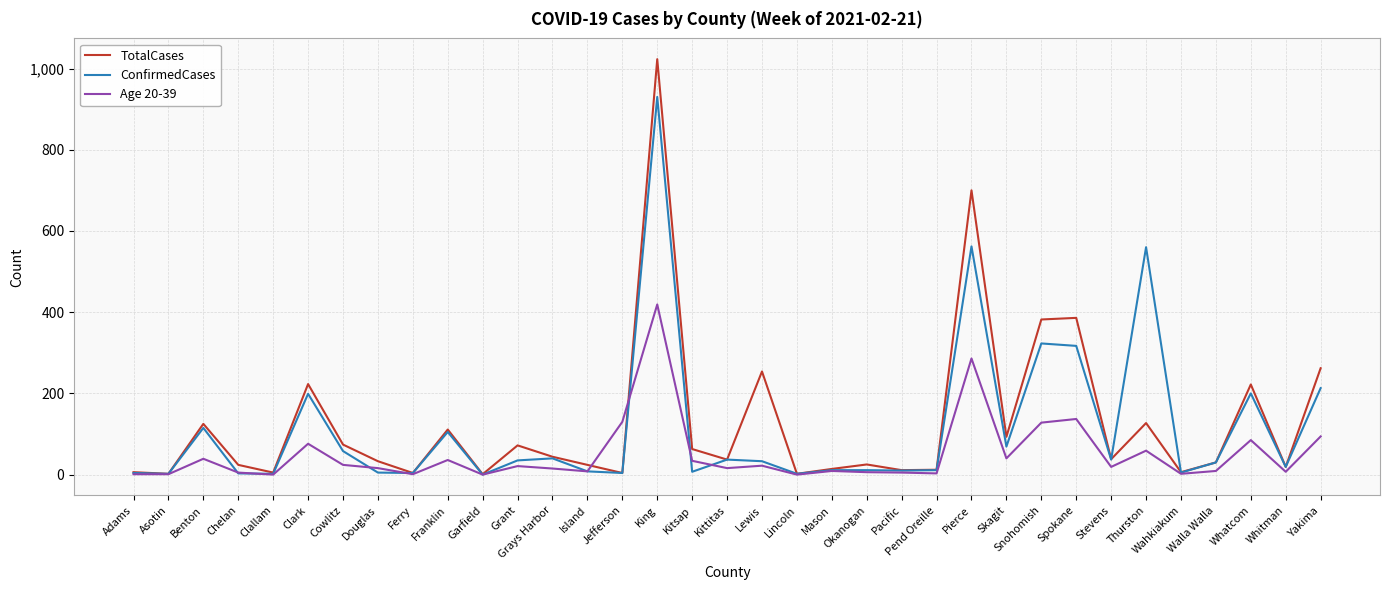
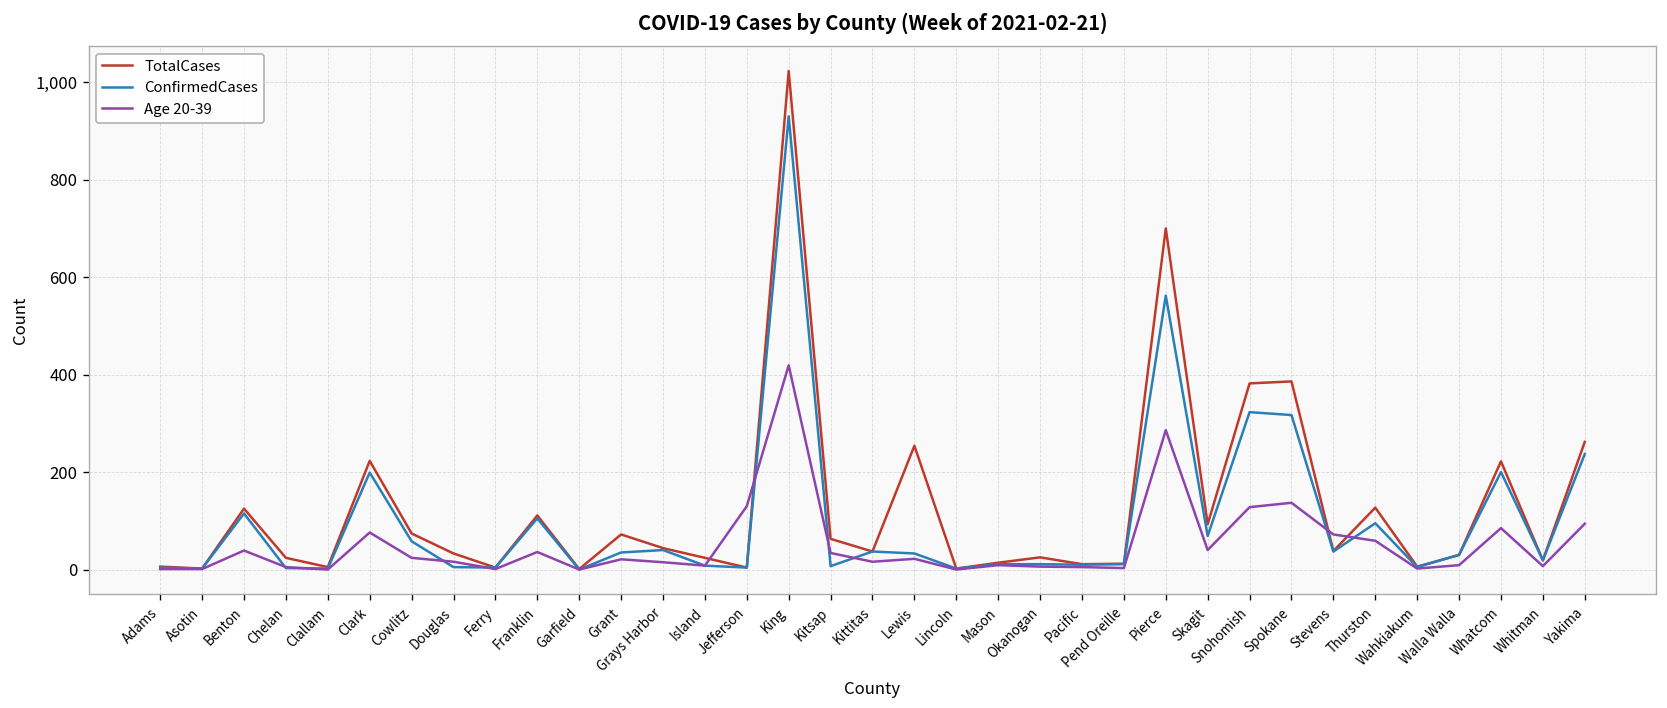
  {
    "TotalCases": {
      "Benton": "130",
      "Chelan": "20",
      "Clark": "220",
      "Cowlitz": "70",
      "Douglas": "30",
      "Grant": "70",
      "Island": "20",
      "King": "1,020",
      "Kitsap": "60",
      "Lewis": "250",
      "Okanogan": "30",
      "Pierce": "700",
      "Skagit": "90",
      "Snohomish": "380",
      "Spokane": "390",
      "Thurston": "130",
      "Whatcom": "220",
      "Yakima": "260"
    },
    "ConfirmedCases": {
      "Benton": "120",
      "Clark": "200",
      "Cowlitz": "60",
      "Douglas": "10",
      "Grant": "40",
      "King": "930",
      "Kitsap": "10",
      "Lewis": "30",
      "Pierce": "560",
      "Skagit": "70",
      "Snohomish": "320",
      "Spokane": "320",
-     "Thurston": "560",
+     "Thurston": "100",
      "Whatcom": "200",
-     "Yakima": "210"
+     "Yakima": "240"
    },
    "Age 20-39": {
      "Benton": "40",
      "Clark": "80",
      "Cowlitz": "20",
      "Douglas": "20",
      "Franklin": "40",
      "Grant": "20",
      "Grays Harbor": "20",
      "Jefferson": "130",
      "King": "420",
      "Kitsap": "30",
      "Kittitas": "20",
      "Lewis": "20",
      "Pend Oreille": "0",
      "Pierce": "290",
      "Skagit": "40",
      "Snohomish": "130",
      "Spokane": "140",
-     "Stevens": "20",
+     "Stevens": "70",
      "Thurston": "60",
      "Walla Walla": "10",
      "Whatcom": "90",
      "Whitman": "10",
      "Yakima": "90"
    }
  }
